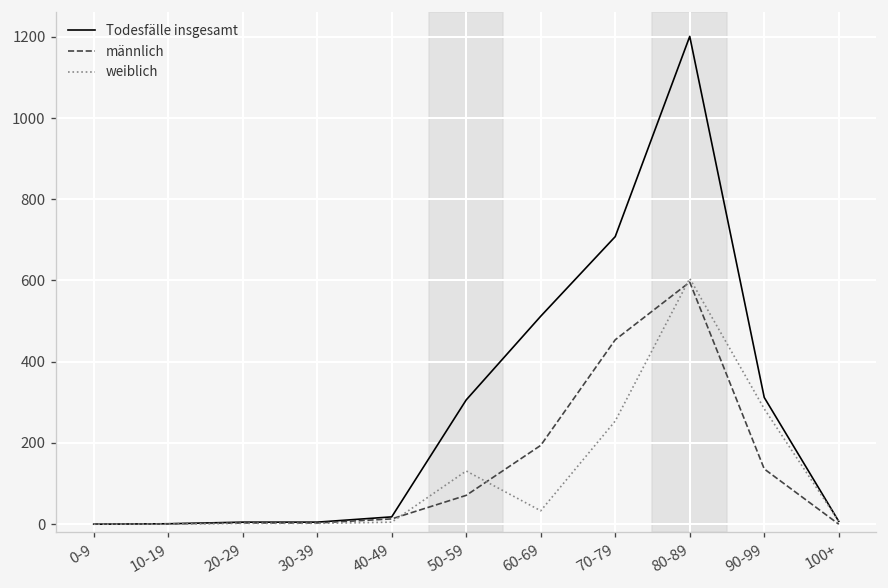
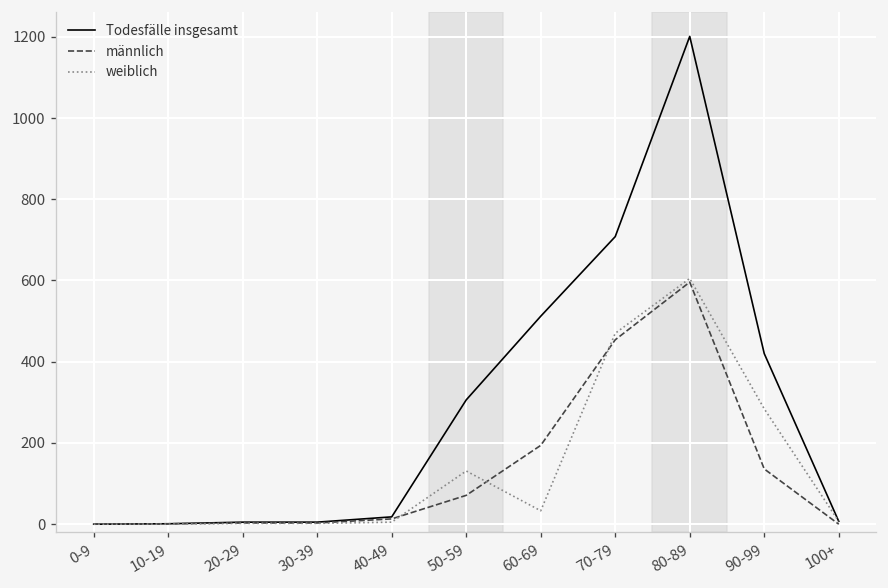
  {
    "Todesfälle insgesamt": {
      "50-59": 310,
      "60-69": 510,
      "70-79": 710,
      "80-89": 1200,
-     "90-99": 310
+     "90-99": 420
    },
    "männlich": {
      "50-59": 70,
      "60-69": 190,
      "70-79": 450,
      "80-89": 600,
      "90-99": 140
    },
    "weiblich": {
      "40-49": 10,
      "50-59": 130,
      "60-69": 30,
-     "70-79": 250,
+     "70-79": 470,
      "80-89": 610,
      "90-99": 280
    }
  }
